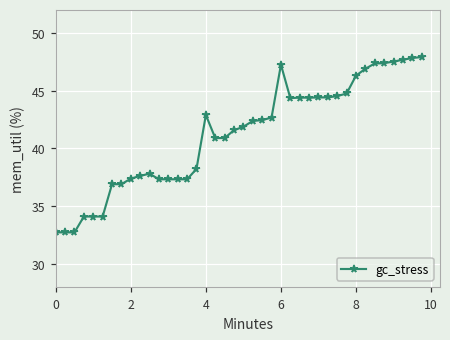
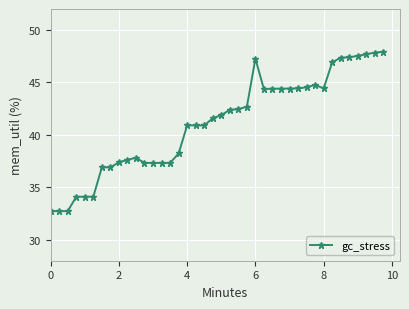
  {
    "0": 32.7,
    "2": 37.4,
-   "4": 42.9,
+   "4": 40.9,
    "6": 47.3,
-   "8": 46.3
+   "8": 44.4
  }
